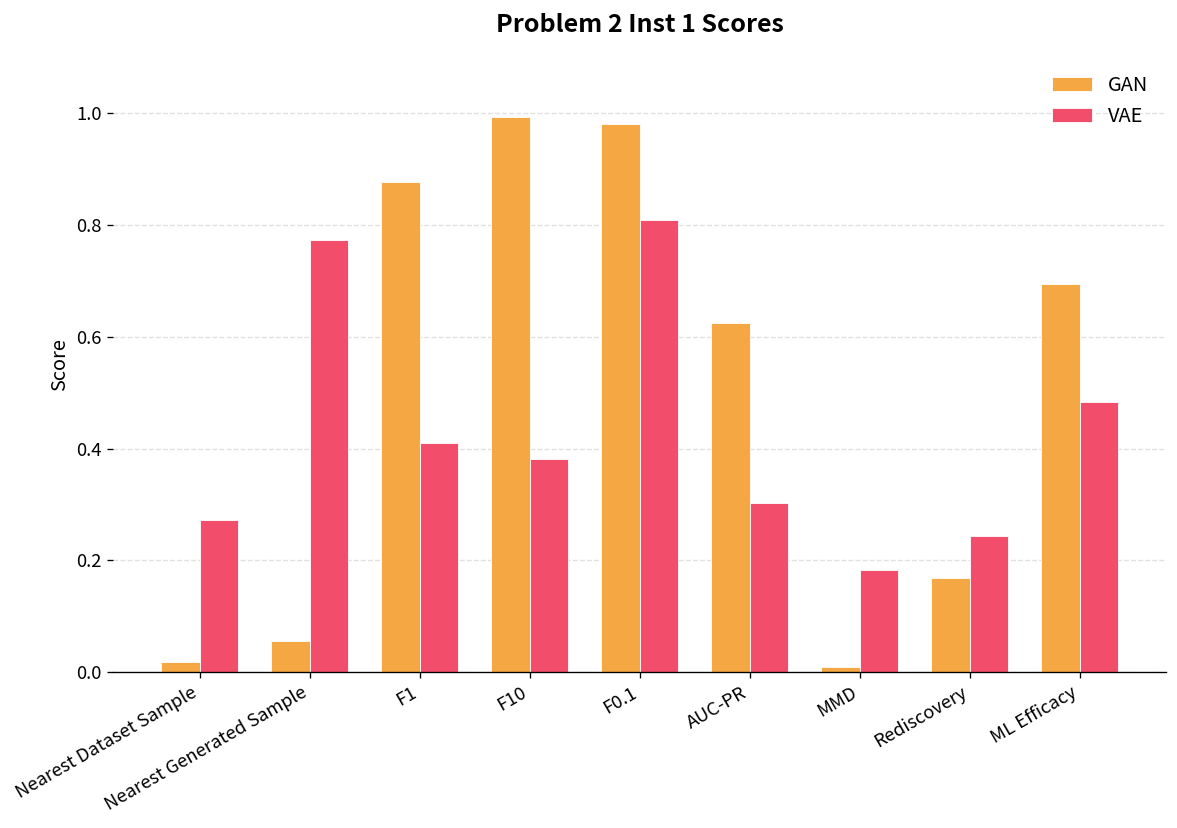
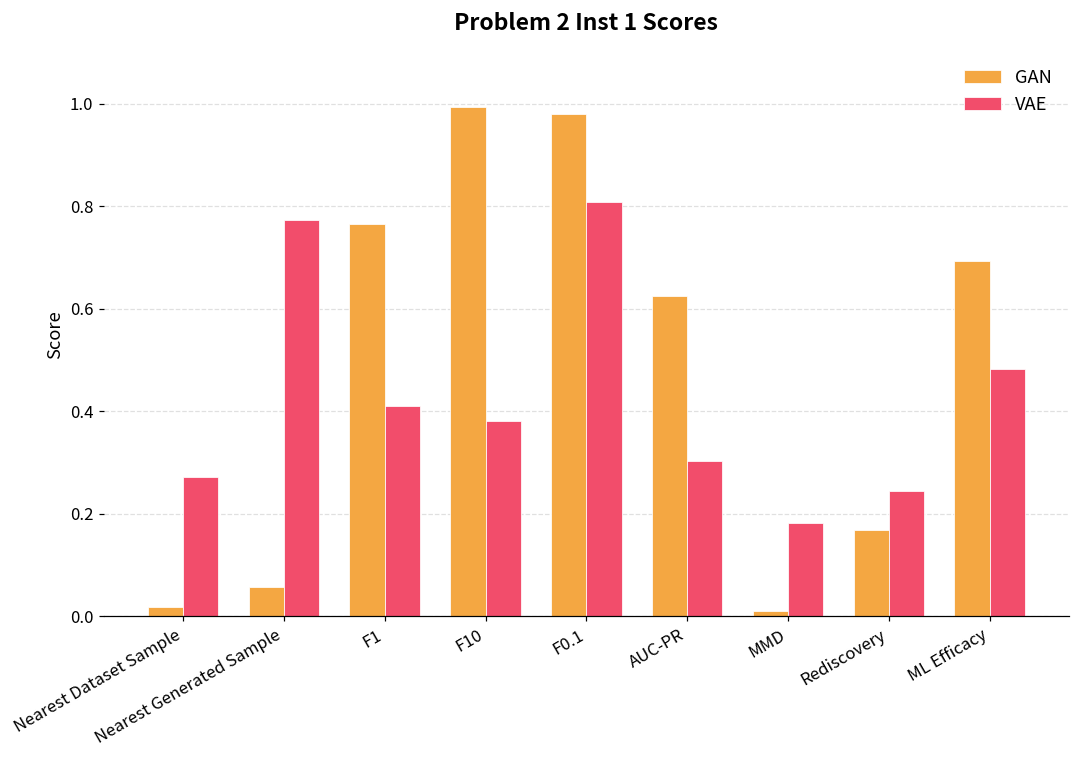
  {
    "GAN": {
      "Nearest Dataset Sample": 0.02,
      "Nearest Generated Sample": 0.06,
-     "F1": 0.88,
+     "F1": 0.77,
      "F10": 0.99,
      "F0.1": 0.98,
      "AUC-PR": 0.62,
      "MMD": 0.01,
      "Rediscovery": 0.17,
      "ML Efficacy": 0.69
    },
    "VAE": {
      "Nearest Dataset Sample": 0.27,
      "Nearest Generated Sample": 0.77,
      "F1": 0.41,
      "F10": 0.38,
      "F0.1": 0.81,
      "AUC-PR": 0.30,
      "MMD": 0.18,
      "Rediscovery": 0.24,
      "ML Efficacy": 0.48
    }
  }
